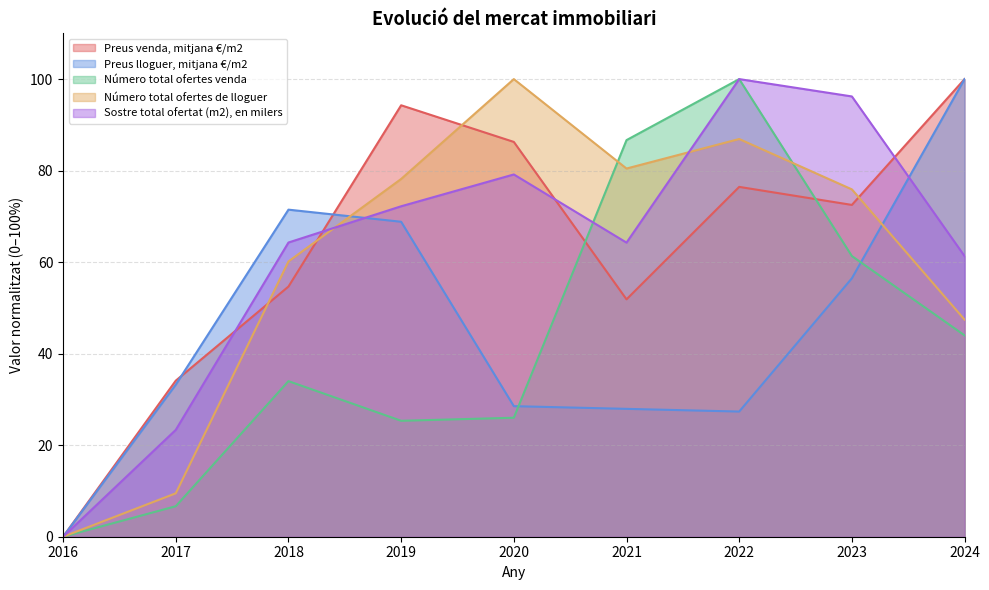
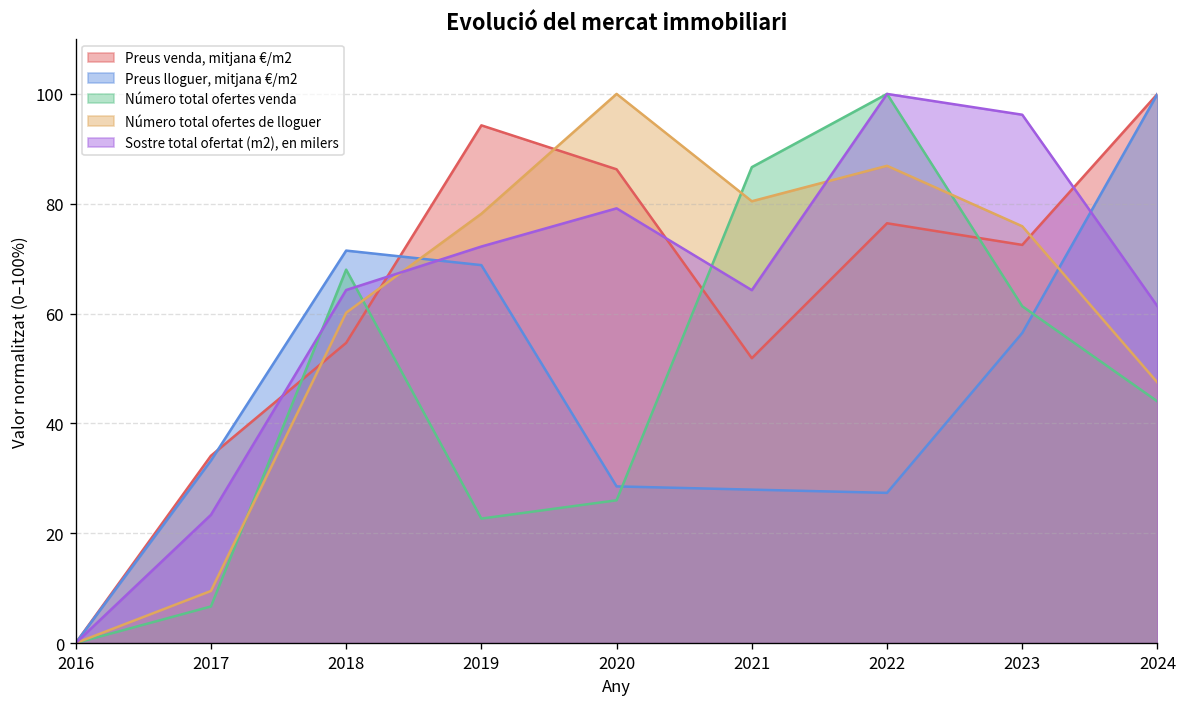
  {
    "Número total ofertes venda": {
      "2017": 7,
-     "2018": 34,
-     "2019": 25,
+     "2018": 68,
+     "2019": 23,
      "2020": 26,
      "2021": 87,
      "2023": 61,
      "2024": 44
    }
  }
